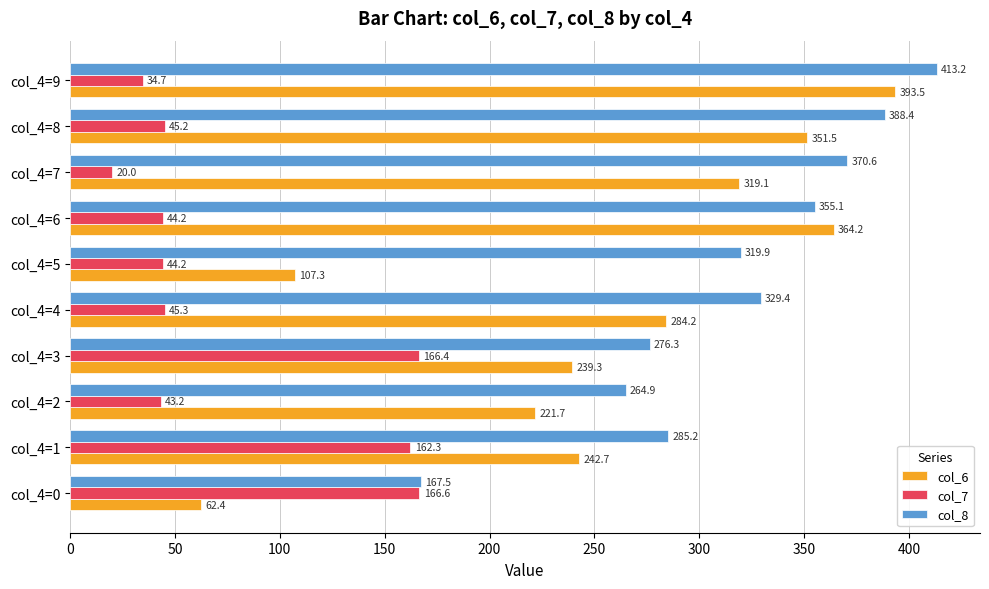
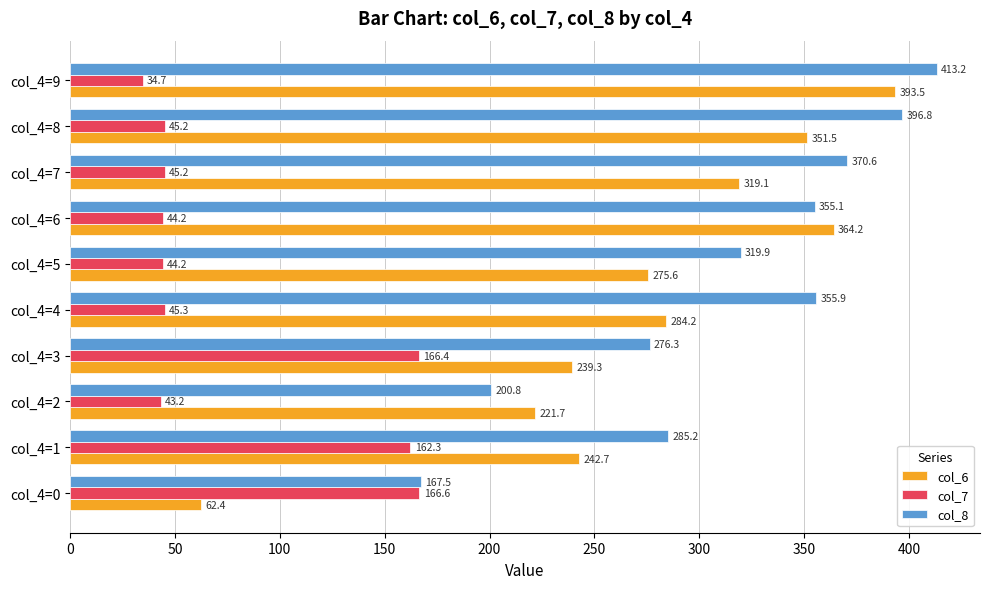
  {
    "col_6": {
      "col_4=9": 393.5,
      "col_4=8": 351.5,
      "col_4=7": 319.1,
      "col_4=6": 364.2,
-     "col_4=5": 107.3,
+     "col_4=5": 275.6,
      "col_4=4": 284.2,
      "col_4=3": 239.3,
      "col_4=2": 221.7,
      "col_4=1": 242.7,
      "col_4=0": 62.4
    },
    "col_7": {
      "col_4=9": 34.7,
      "col_4=8": 45.2,
-     "col_4=7": 20.0,
+     "col_4=7": 45.2,
      "col_4=6": 44.2,
      "col_4=5": 44.2,
      "col_4=4": 45.3,
      "col_4=3": 166.4,
      "col_4=2": 43.2,
      "col_4=1": 162.3,
      "col_4=0": 166.6
    },
    "col_8": {
      "col_4=9": 413.2,
-     "col_4=8": 388.4,
+     "col_4=8": 396.8,
      "col_4=7": 370.6,
      "col_4=6": 355.1,
      "col_4=5": 319.9,
-     "col_4=4": 329.4,
+     "col_4=4": 355.9,
      "col_4=3": 276.3,
-     "col_4=2": 264.9,
+     "col_4=2": 200.8,
      "col_4=1": 285.2,
      "col_4=0": 167.5
    }
  }
